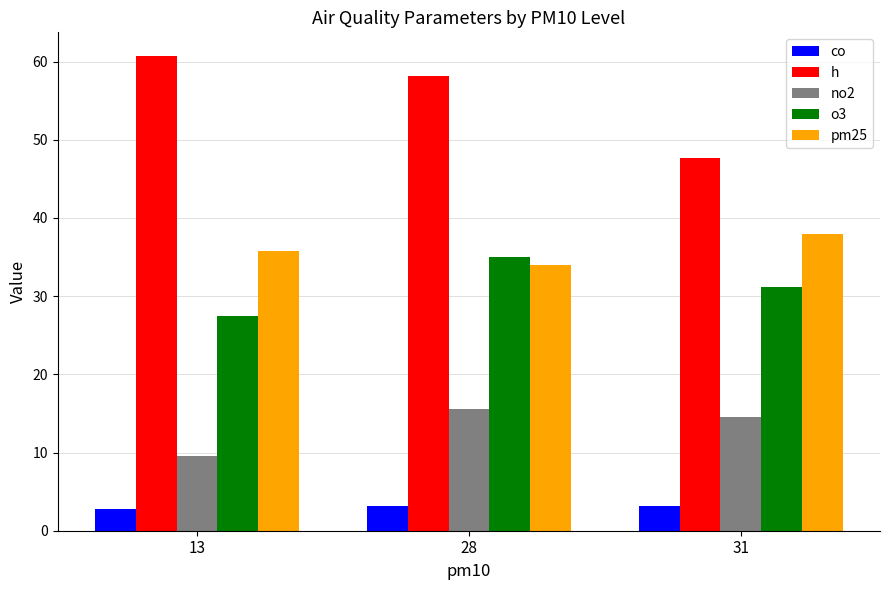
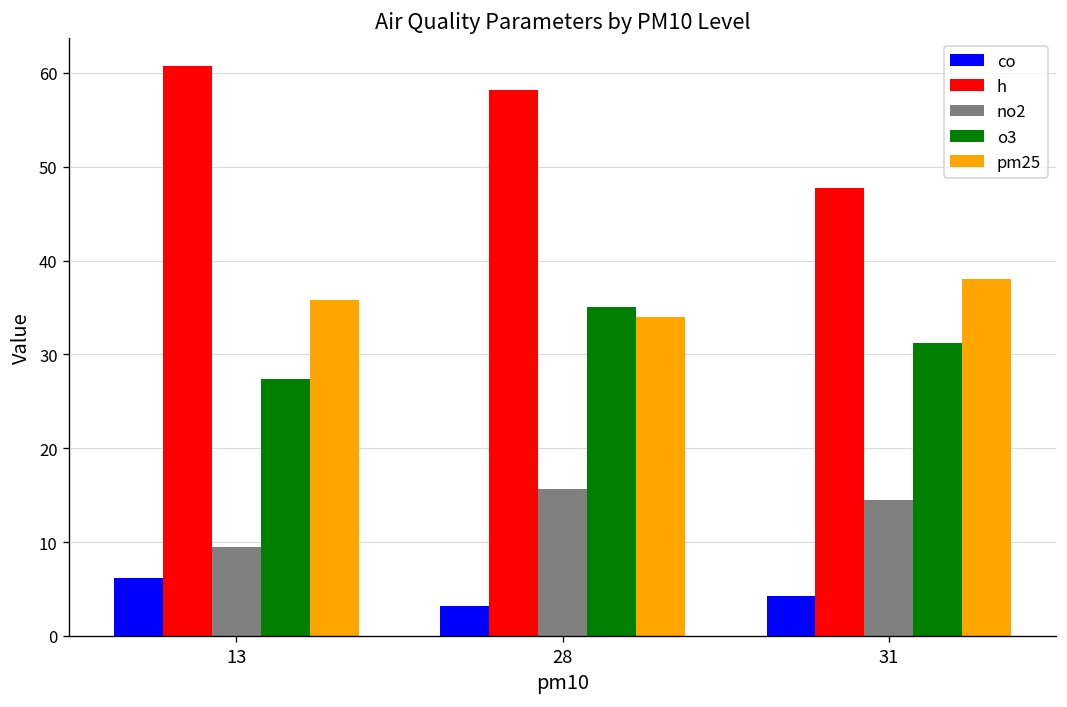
  {
    "co": {
-     "13": 3,
+     "13": 6,
      "28": 3,
-     "31": 3
+     "31": 4
    },
    "h": {
      "13": 61,
      "28": 58,
      "31": 48
    },
    "no2": {
      "13": 10,
      "28": 16,
      "31": 15
    },
    "o3": {
      "13": 27,
      "28": 35,
      "31": 31
    },
    "pm25": {
      "13": 36,
      "28": 34,
      "31": 38
    }
  }
